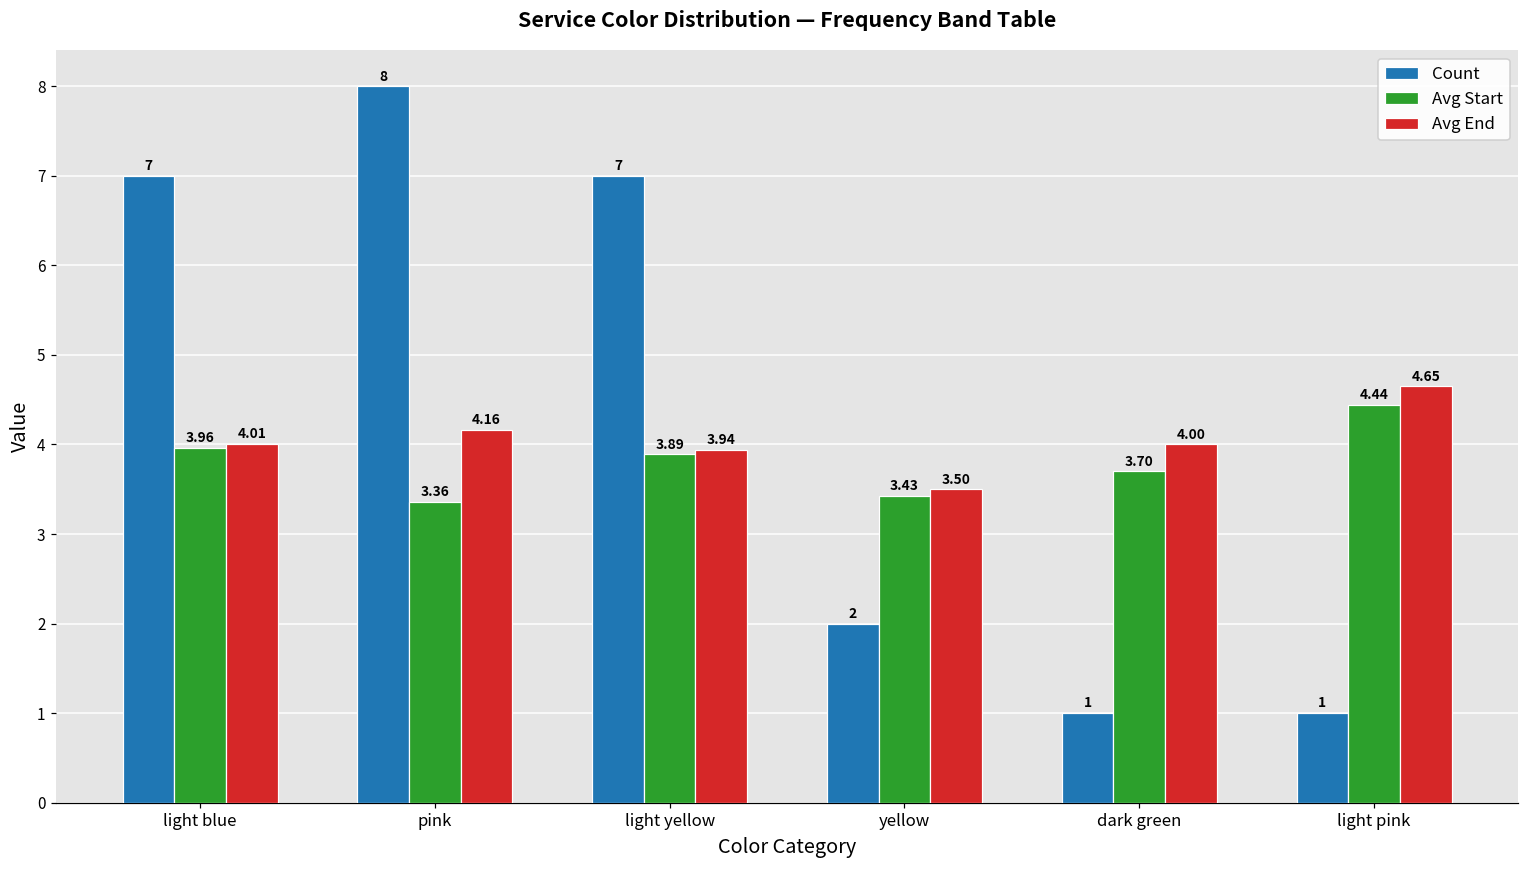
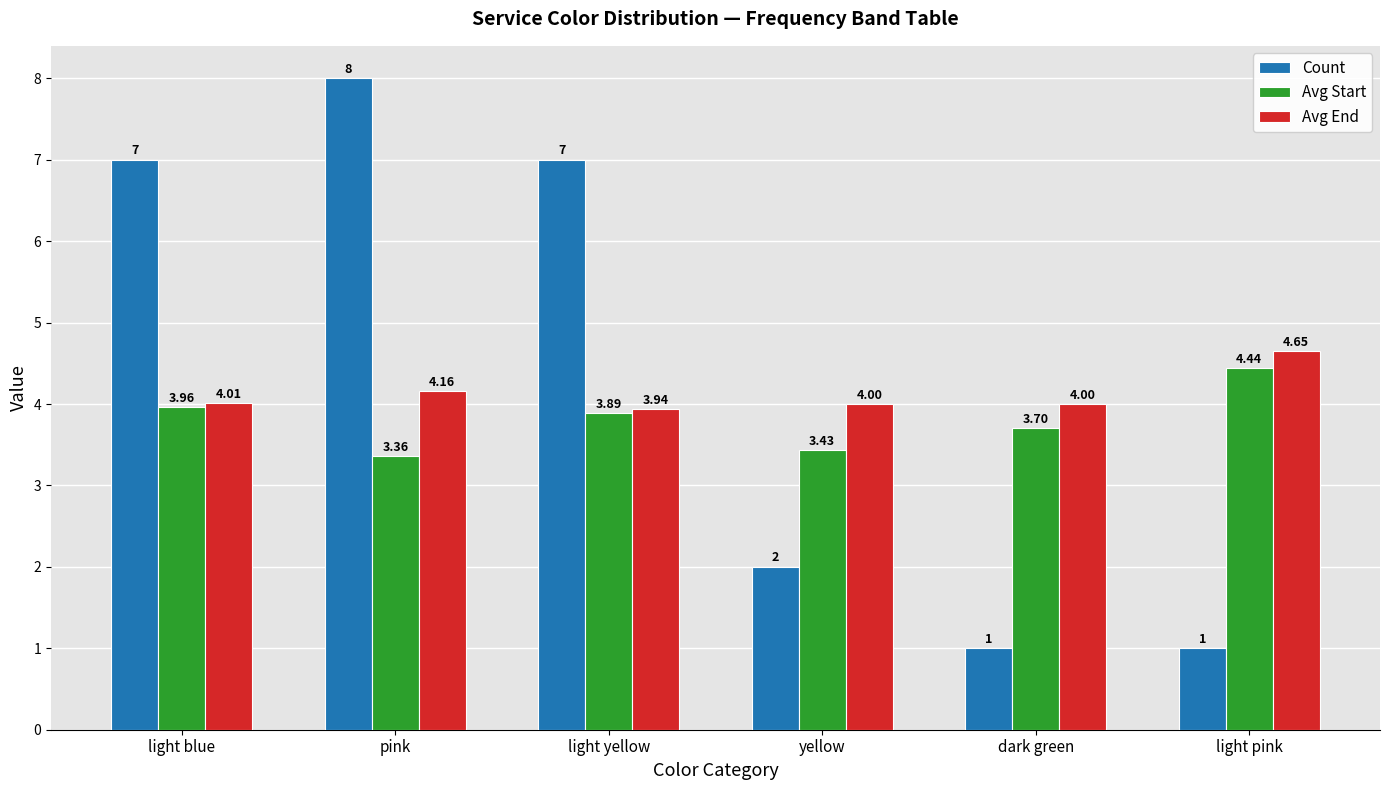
  {
    "Count": {
      "light blue": 7,
      "pink": 8,
      "light yellow": 7,
      "yellow": 2,
      "dark green": 1,
      "light pink": 1
    },
    "Avg Start": {
      "light blue": 3.96,
      "pink": 3.36,
      "light yellow": 3.89,
      "yellow": 3.43,
      "dark green": 3.70,
      "light pink": 4.44
    },
    "Avg End": {
      "light blue": 4.01,
      "pink": 4.16,
      "light yellow": 3.94,
-     "yellow": 3.50,
+     "yellow": 4.00,
      "dark green": 4.00,
      "light pink": 4.65
    }
  }
